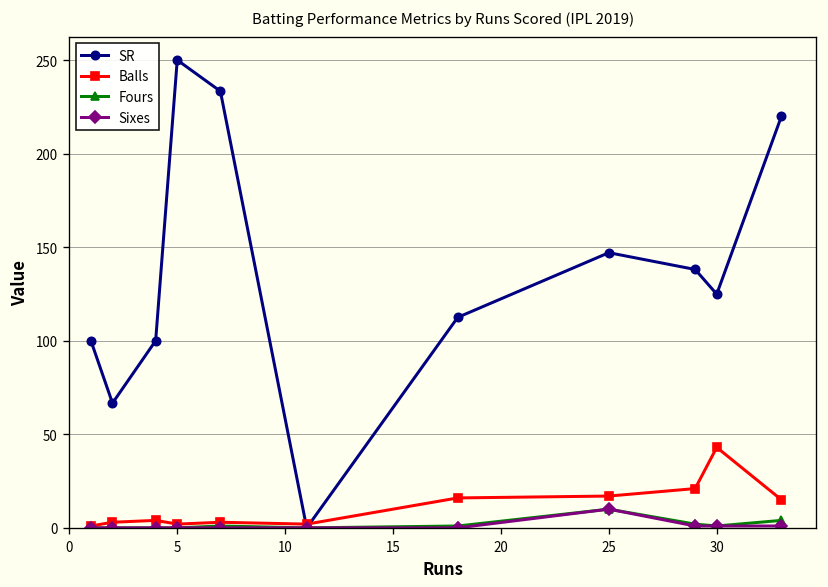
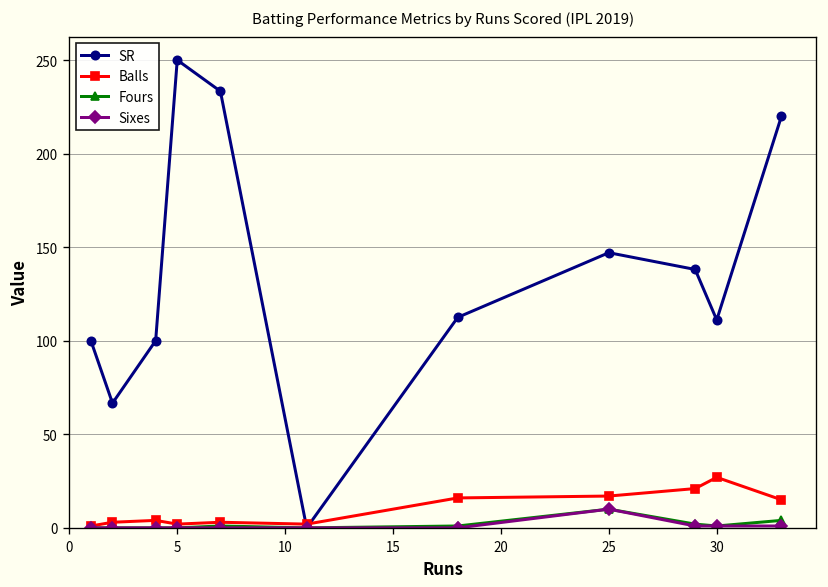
  {
    "SR": {
      "5": 250,
      "25": 147,
-     "30": 125
+     "30": 111
    },
    "Balls": {
      "5": 2,
      "25": 17,
-     "30": 43
+     "30": 27
    }
  }
